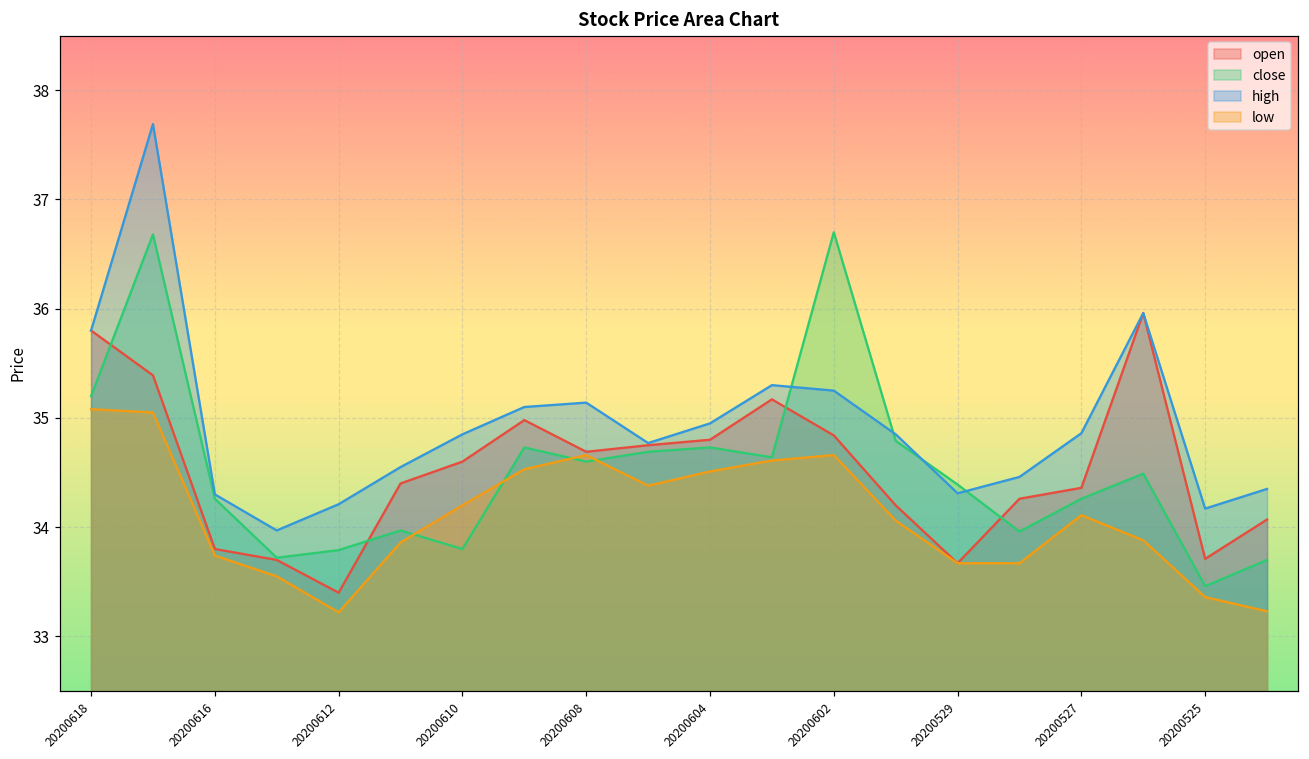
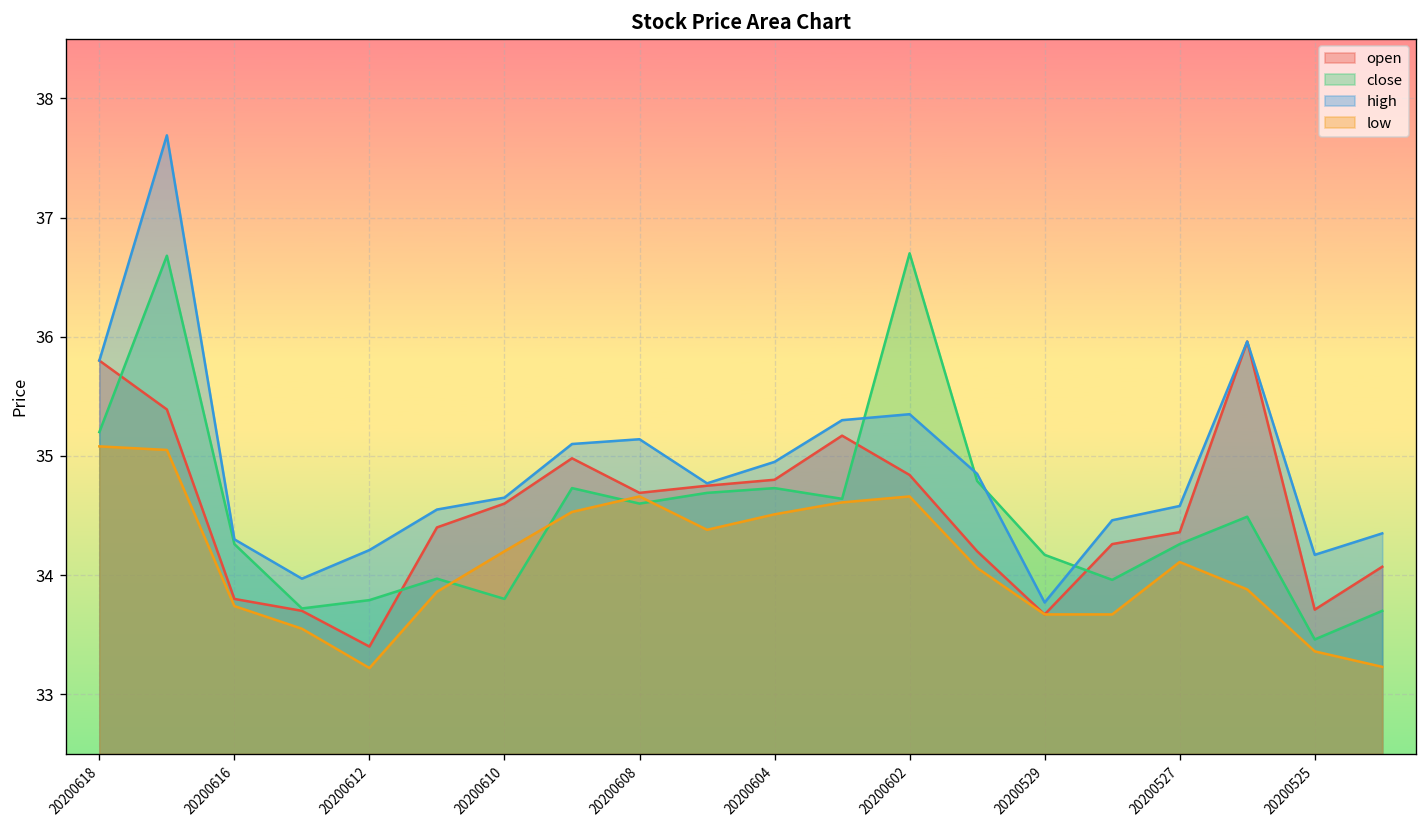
  {
    "close": {
      "20200618": 35.2,
      "20200616": 34.3,
      "20200612": 33.8,
      "20200610": 33.8,
      "20200608": 34.6,
      "20200604": 34.7,
      "20200602": 36.7,
-     "20200529": 34.4,
+     "20200529": 34.2,
      "20200527": 34.3,
      "20200525": 33.5
    },
    "high": {
      "20200616": 34.3,
      "20200612": 34.2,
-     "20200610": 34.9,
+     "20200610": 34.7,
      "20200608": 35.1,
      "20200604": 35.0,
-     "20200602": 35.3,
-     "20200529": 34.3,
-     "20200527": 34.9,
+     "20200602": 35.4,
+     "20200529": 33.8,
+     "20200527": 34.6,
      "20200525": 34.2
    }
  }
